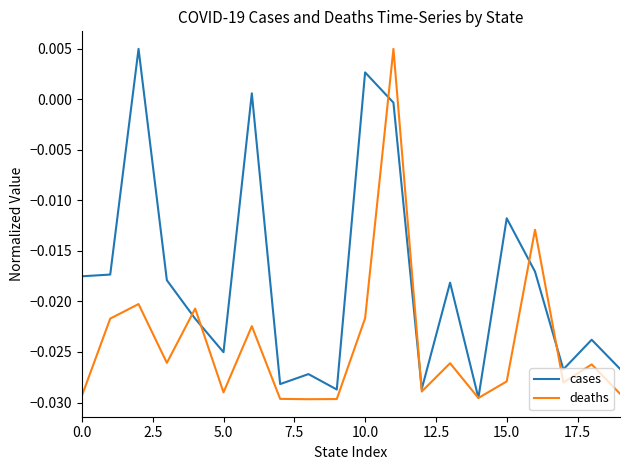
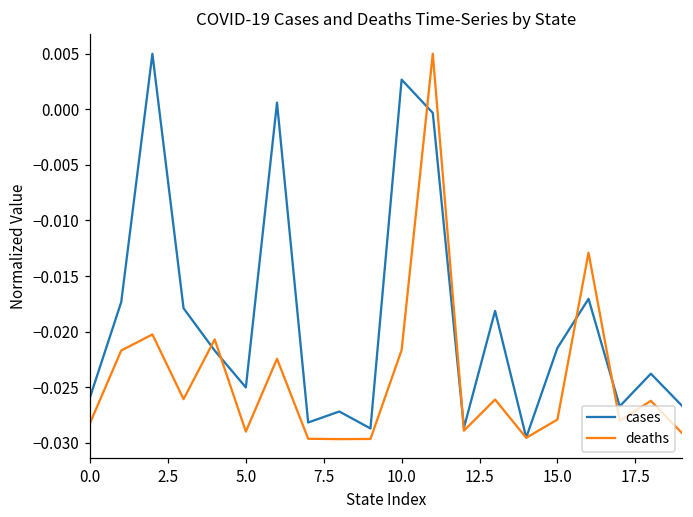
  {
    "cases": {
-     "0.0": -0.0175,
+     "0.0": -0.0259,
      "5.0": -0.0250,
      "10.0": 0.0027,
-     "15.0": -0.0118
+     "15.0": -0.0215
    },
    "deaths": {
-     "0.0": -0.0293,
+     "0.0": -0.0282,
      "5.0": -0.0290,
      "10.0": -0.0217,
      "15.0": -0.0279
    }
  }
